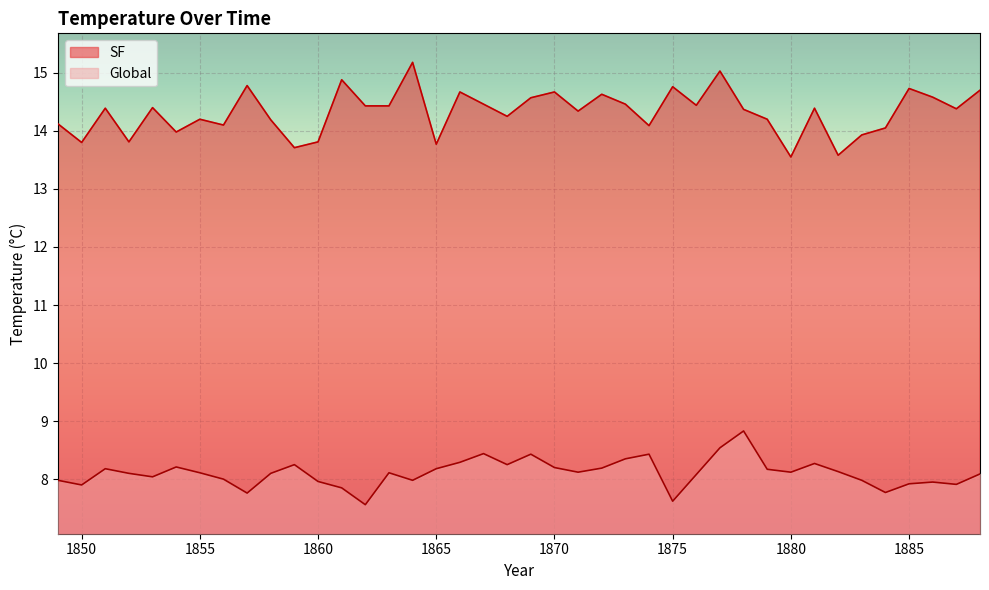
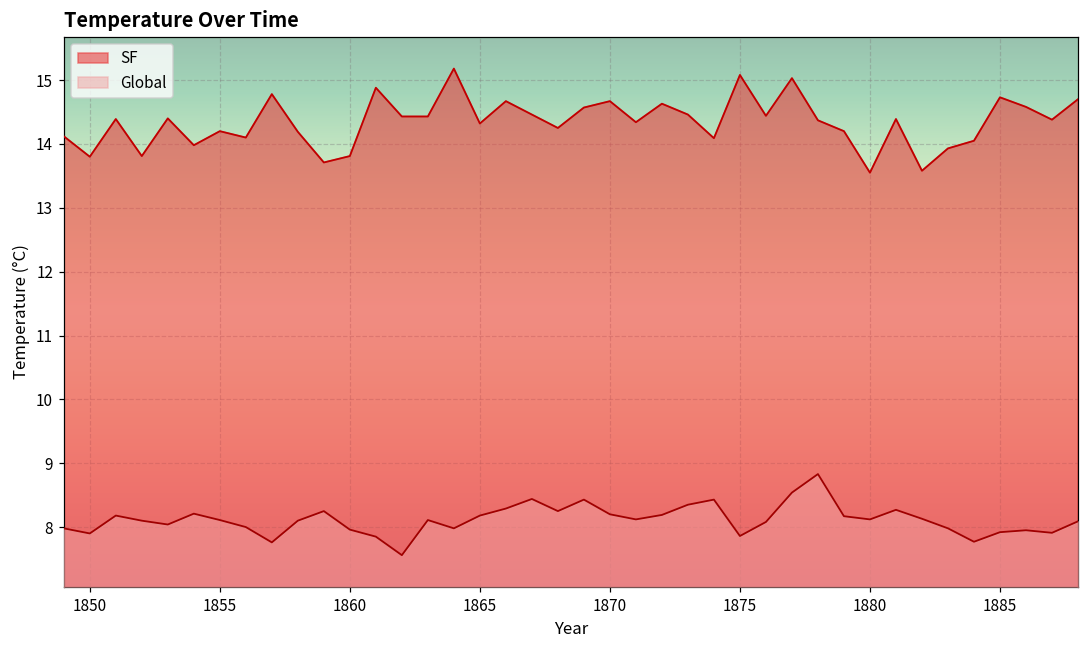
  {
    "SF": {
      "1850": 13.8,
      "1855": 14.2,
      "1860": 13.8,
-     "1865": 13.8,
+     "1865": 14.3,
      "1870": 14.7,
-     "1875": 14.8,
+     "1875": 15.1,
      "1880": 13.6,
      "1885": 14.7
    },
    "Global": {
      "1850": 7.9,
      "1855": 8.1,
      "1860": 8.0,
      "1865": 8.2,
      "1870": 8.2,
-     "1875": 7.6,
+     "1875": 7.9,
      "1880": 8.1,
      "1885": 7.9
    }
  }
